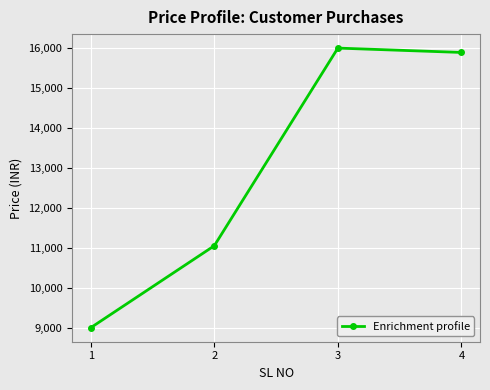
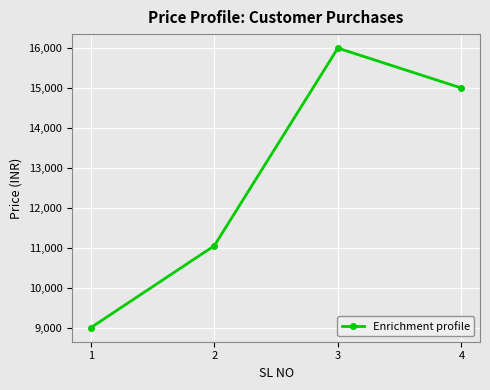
  {
    "1": "9,000",
    "2": "11,100",
    "3": "16,000",
-   "4": "15,900"
+   "4": "15,000"
  }
